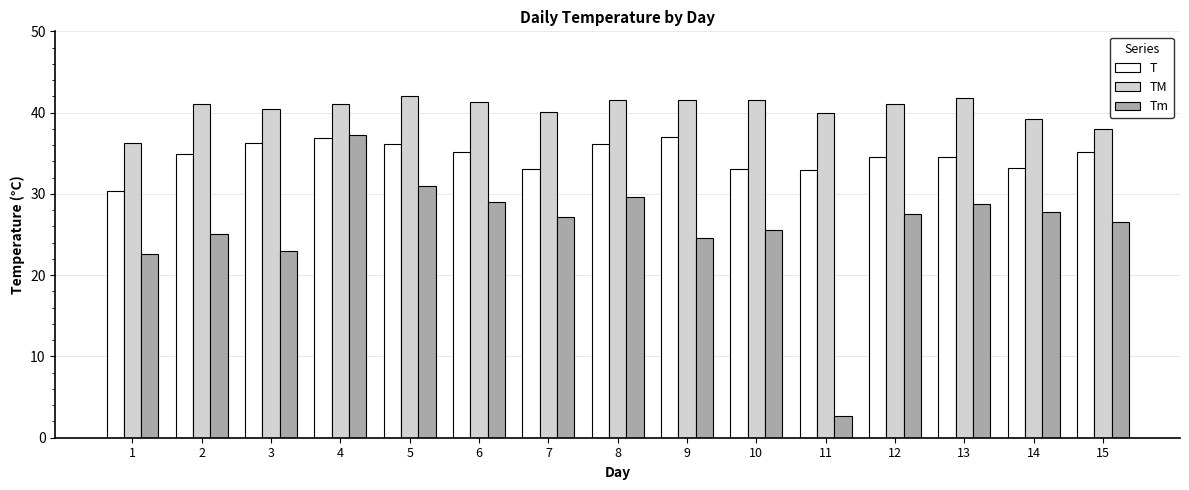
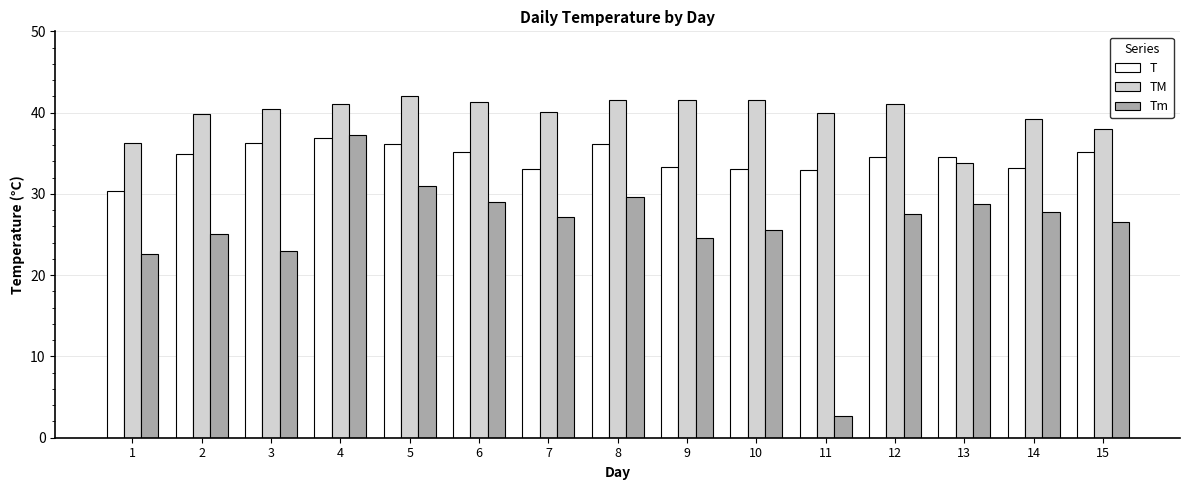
  {
    "T": {
      "1": 30,
      "2": 35,
      "3": 36,
      "4": 37,
      "5": 36,
      "6": 35,
      "7": 33,
      "8": 36,
-     "9": 37,
+     "9": 33,
      "10": 33,
      "11": 33,
      "12": 35,
      "13": 35,
      "14": 33,
      "15": 35
    },
    "TM": {
      "1": 36,
-     "2": 41,
+     "2": 40,
      "3": 40,
      "4": 41,
      "5": 42,
      "6": 41,
      "7": 40,
      "8": 42,
      "9": 42,
      "10": 42,
      "11": 40,
      "12": 41,
-     "13": 42,
+     "13": 34,
      "14": 39,
      "15": 38
    },
    "Tm": {
      "1": 23,
      "2": 25,
      "3": 23,
      "4": 37,
      "5": 31,
      "6": 29,
      "7": 27,
      "8": 30,
      "9": 25,
      "10": 26,
      "11": 3,
      "12": 28,
      "13": 29,
      "14": 28,
      "15": 27
    }
  }
